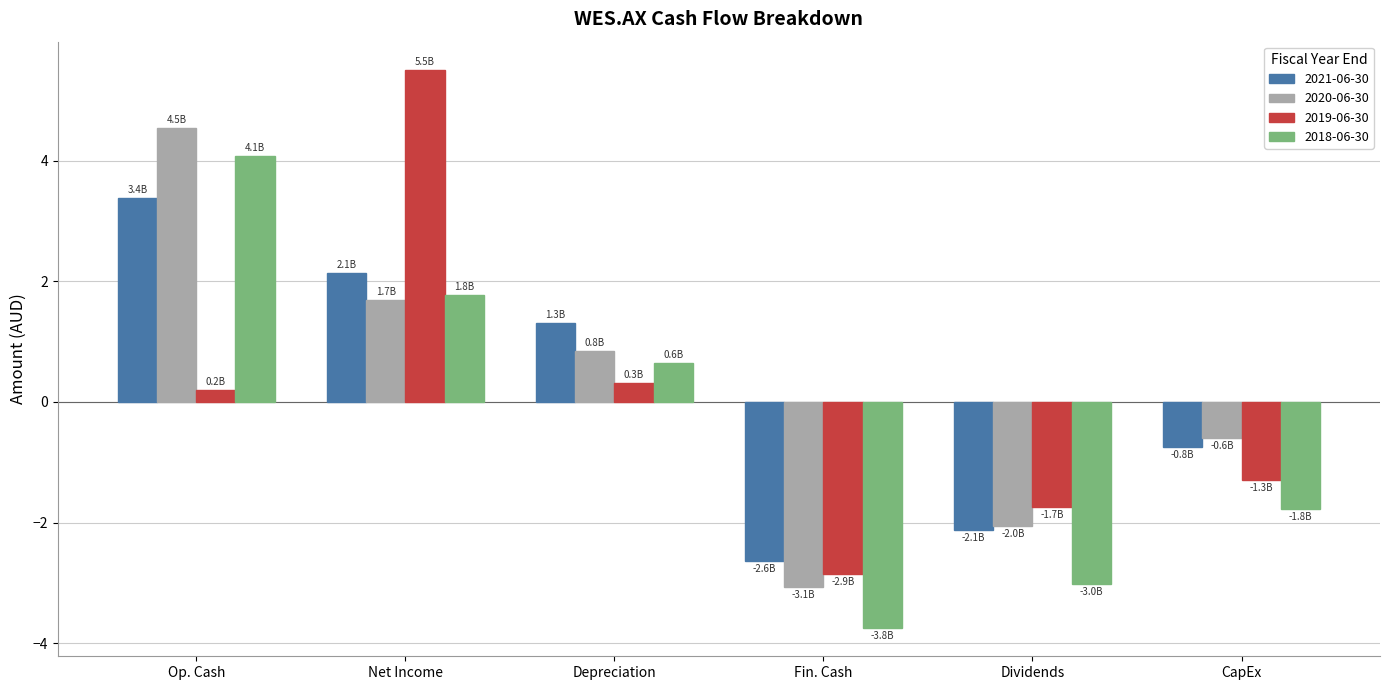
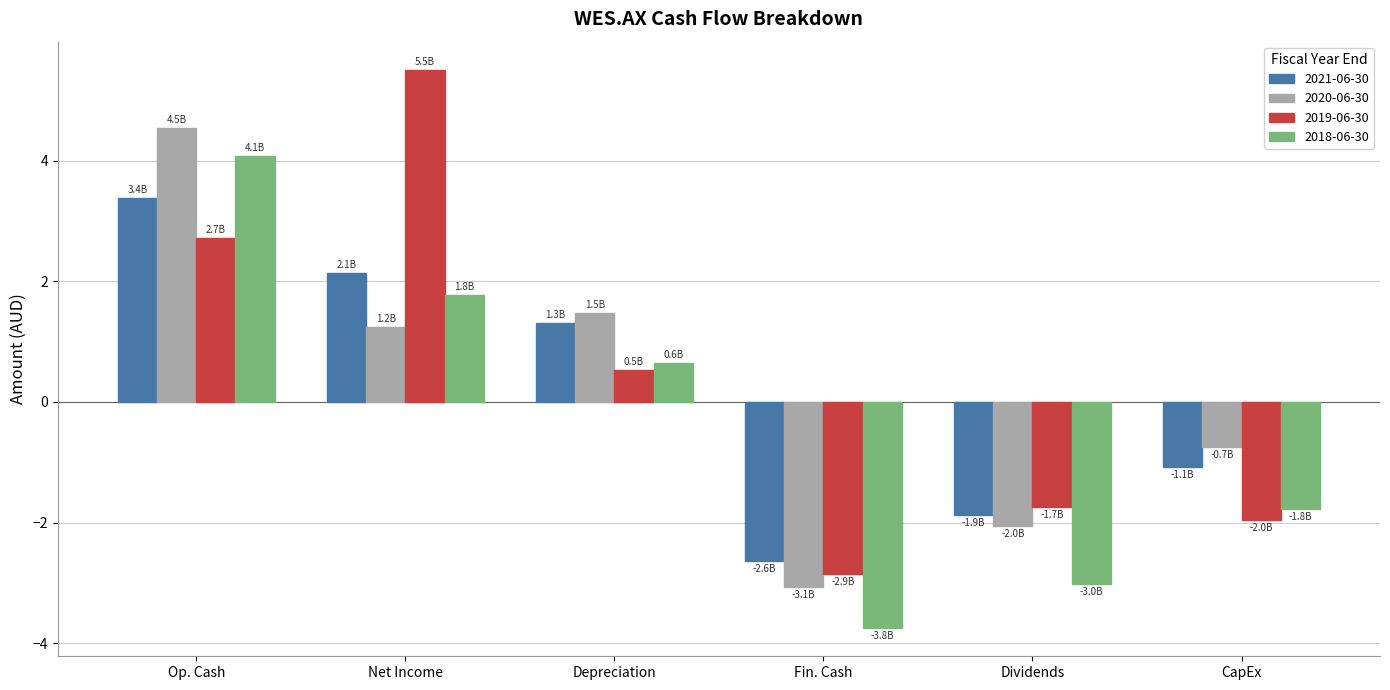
  {
    "2021-06-30": {
      "Op. Cash": "3.4B",
      "Net Income": "2.1B",
      "Depreciation": "1.3B",
      "Fin. Cash": "-2.6B",
-     "Dividends": "-2.1B",
-     "CapEx": "-0.8B"
+     "Dividends": "-1.9B",
+     "CapEx": "-1.1B"
    },
    "2020-06-30": {
      "Op. Cash": "4.5B",
-     "Net Income": "1.7B",
-     "Depreciation": "0.8B",
+     "Net Income": "1.2B",
+     "Depreciation": "1.5B",
      "Fin. Cash": "-3.1B",
      "Dividends": "-2.0B",
-     "CapEx": "-0.6B"
+     "CapEx": "-0.7B"
    },
    "2019-06-30": {
-     "Op. Cash": "0.2B",
+     "Op. Cash": "2.7B",
      "Net Income": "5.5B",
-     "Depreciation": "0.3B",
+     "Depreciation": "0.5B",
      "Fin. Cash": "-2.9B",
      "Dividends": "-1.7B",
-     "CapEx": "-1.3B"
+     "CapEx": "-2.0B"
    },
    "2018-06-30": {
      "Op. Cash": "4.1B",
      "Net Income": "1.8B",
      "Depreciation": "0.6B",
      "Fin. Cash": "-3.8B",
      "Dividends": "-3.0B",
      "CapEx": "-1.8B"
    }
  }
